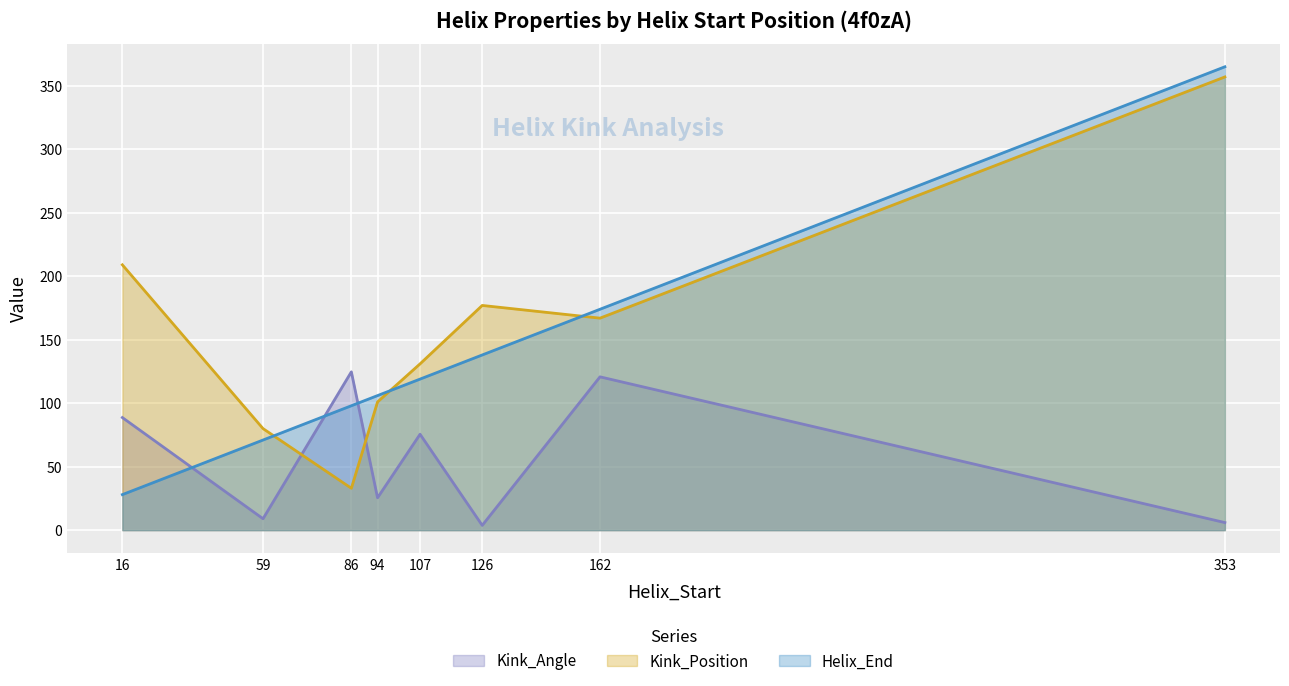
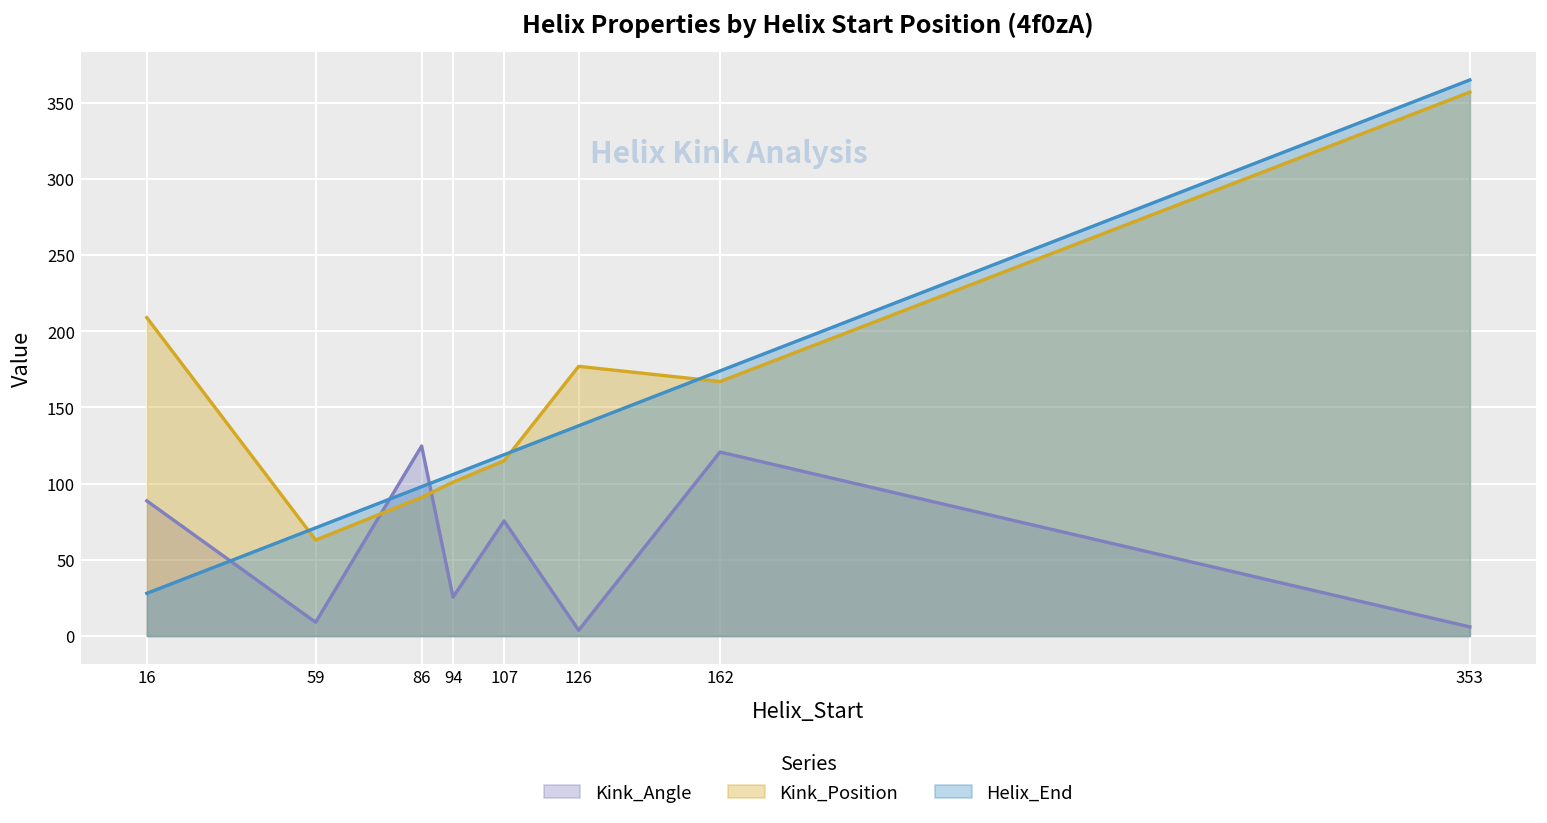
  {
    "Kink_Position": {
      "16": 209,
-     "59": 80,
-     "86": 33,
+     "59": 63,
+     "86": 91,
      "94": 101,
-     "107": 131,
+     "107": 115,
      "126": 177,
      "162": 167,
      "353": 357
    }
  }
